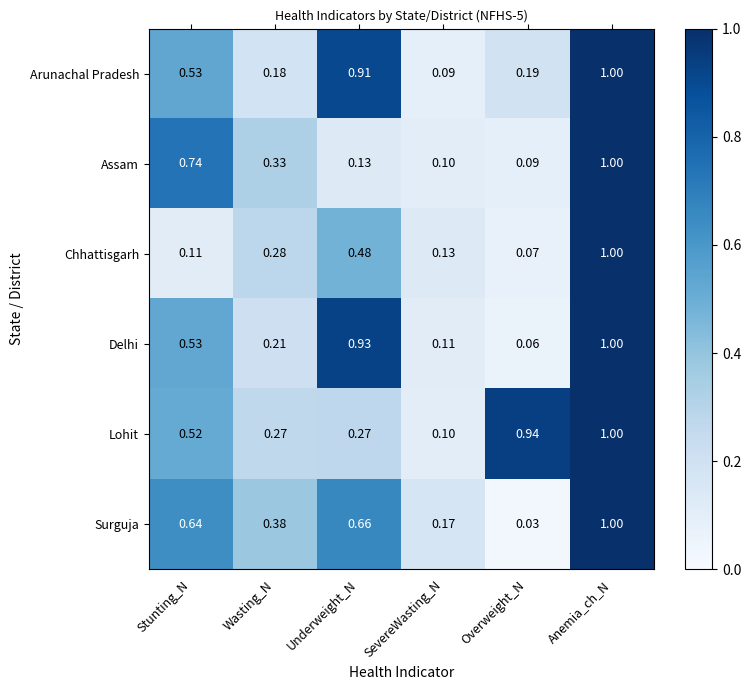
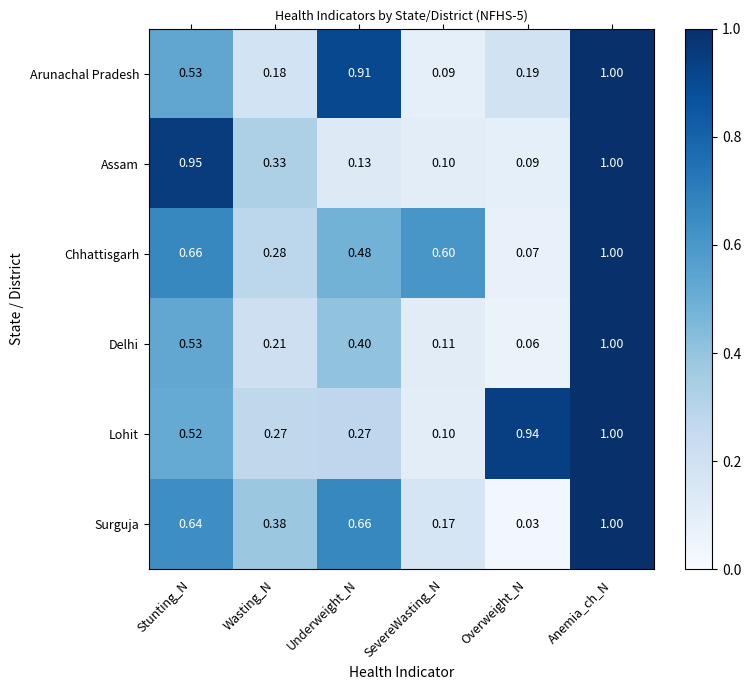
  {
    "Arunachal Pradesh": {
      "Stunting_N": 0.53,
      "Wasting_N": 0.18,
      "Underweight_N": 0.91,
      "SevereWasting_N": 0.09,
      "Overweight_N": 0.19,
      "Anemia_ch_N": 1.00
    },
    "Assam": {
-     "Stunting_N": 0.74,
+     "Stunting_N": 0.95,
      "Wasting_N": 0.33,
      "Underweight_N": 0.13,
      "SevereWasting_N": 0.10,
      "Overweight_N": 0.09,
      "Anemia_ch_N": 1.00
    },
    "Chhattisgarh": {
-     "Stunting_N": 0.11,
+     "Stunting_N": 0.66,
      "Wasting_N": 0.28,
      "Underweight_N": 0.48,
-     "SevereWasting_N": 0.13,
+     "SevereWasting_N": 0.60,
      "Overweight_N": 0.07,
      "Anemia_ch_N": 1.00
    },
    "Delhi": {
      "Stunting_N": 0.53,
      "Wasting_N": 0.21,
-     "Underweight_N": 0.93,
+     "Underweight_N": 0.40,
      "SevereWasting_N": 0.11,
      "Overweight_N": 0.06,
      "Anemia_ch_N": 1.00
    },
    "Lohit": {
      "Stunting_N": 0.52,
      "Wasting_N": 0.27,
      "Underweight_N": 0.27,
      "SevereWasting_N": 0.10,
      "Overweight_N": 0.94,
      "Anemia_ch_N": 1.00
    },
    "Surguja": {
      "Stunting_N": 0.64,
      "Wasting_N": 0.38,
      "Underweight_N": 0.66,
      "SevereWasting_N": 0.17,
      "Overweight_N": 0.03,
      "Anemia_ch_N": 1.00
    }
  }
